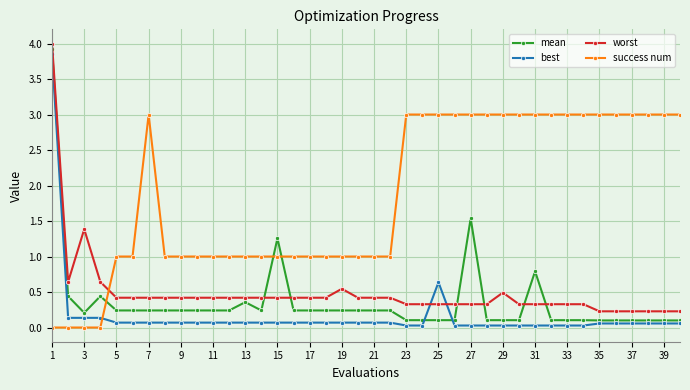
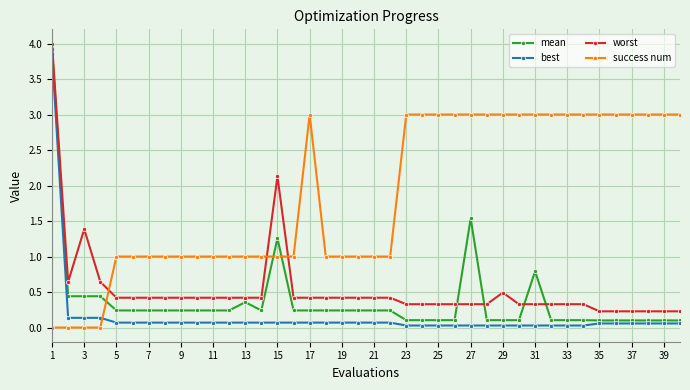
  {
    "mean": {
      "1": 3.9,
-     "3": 0.2,
+     "3": 0.4,
      "5": 0.2,
      "7": 0.2,
      "9": 0.2,
      "11": 0.2,
      "13": 0.4,
      "15": 1.3,
      "17": 0.2,
      "19": 0.2,
      "21": 0.2,
      "23": 0.1,
      "25": 0.1,
      "27": 1.5,
      "29": 0.1,
      "31": 0.8,
      "33": 0.1,
      "35": 0.1,
      "37": 0.1,
      "39": 0.1
    },
    "best": {
      "1": 3.9,
      "3": 0.1,
      "5": 0.1,
      "7": 0.1,
      "9": 0.1,
      "11": 0.1,
      "13": 0.1,
      "15": 0.1,
      "17": 0.1,
      "19": 0.1,
      "21": 0.1,
      "23": 0.0,
-     "25": 0.6,
+     "25": 0.0,
      "27": 0.0,
      "29": 0.0,
      "31": 0.0,
      "33": 0.0,
      "35": 0.1,
      "37": 0.1,
      "39": 0.1
    },
    "worst": {
      "1": 4.0,
      "3": 1.4,
      "5": 0.4,
      "7": 0.4,
      "9": 0.4,
      "11": 0.4,
      "13": 0.4,
-     "15": 0.4,
+     "15": 2.1,
      "17": 0.4,
-     "19": 0.5,
+     "19": 0.4,
      "21": 0.4,
      "23": 0.3,
      "25": 0.3,
      "27": 0.3,
      "29": 0.5,
      "31": 0.3,
      "33": 0.3,
      "35": 0.2,
      "37": 0.2,
      "39": 0.2
    },
    "success num": {
      "1": 0,
      "3": 0,
      "5": 1,
-     "7": 3,
+     "7": 1,
      "9": 1,
      "11": 1,
      "13": 1,
      "15": 1,
-     "17": 1,
+     "17": 3,
      "19": 1,
      "21": 1,
      "23": 3,
      "25": 3,
      "27": 3,
      "29": 3,
      "31": 3,
      "33": 3,
      "35": 3,
      "37": 3,
      "39": 3
    }
  }
